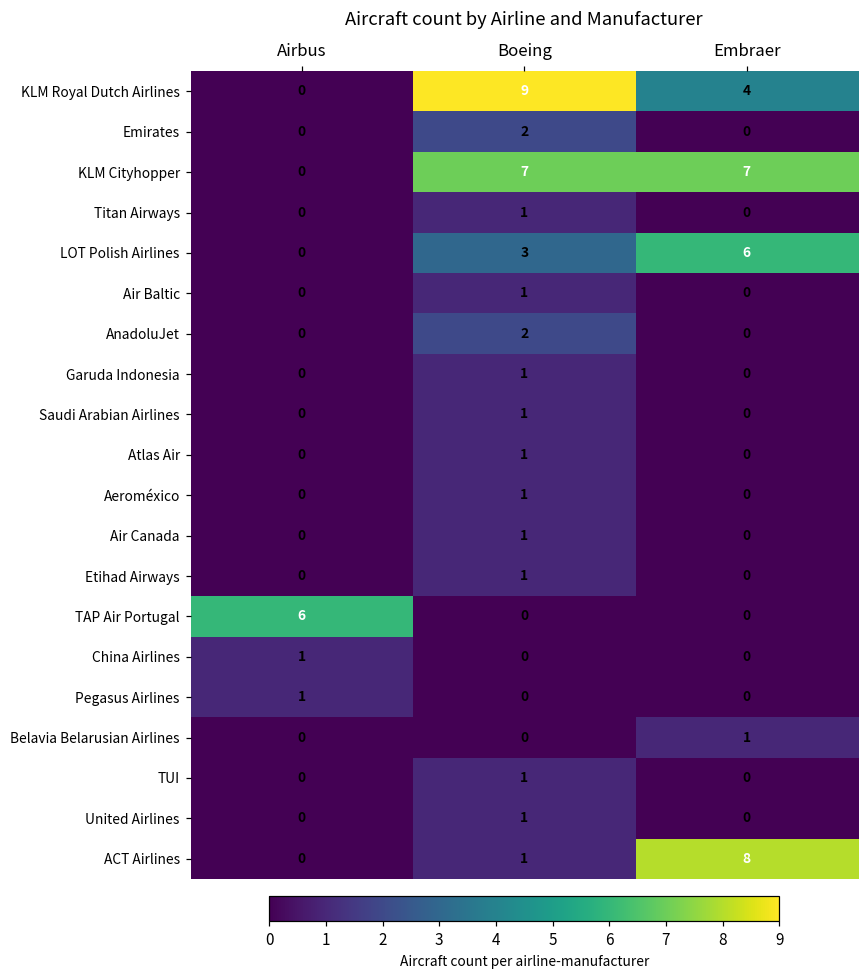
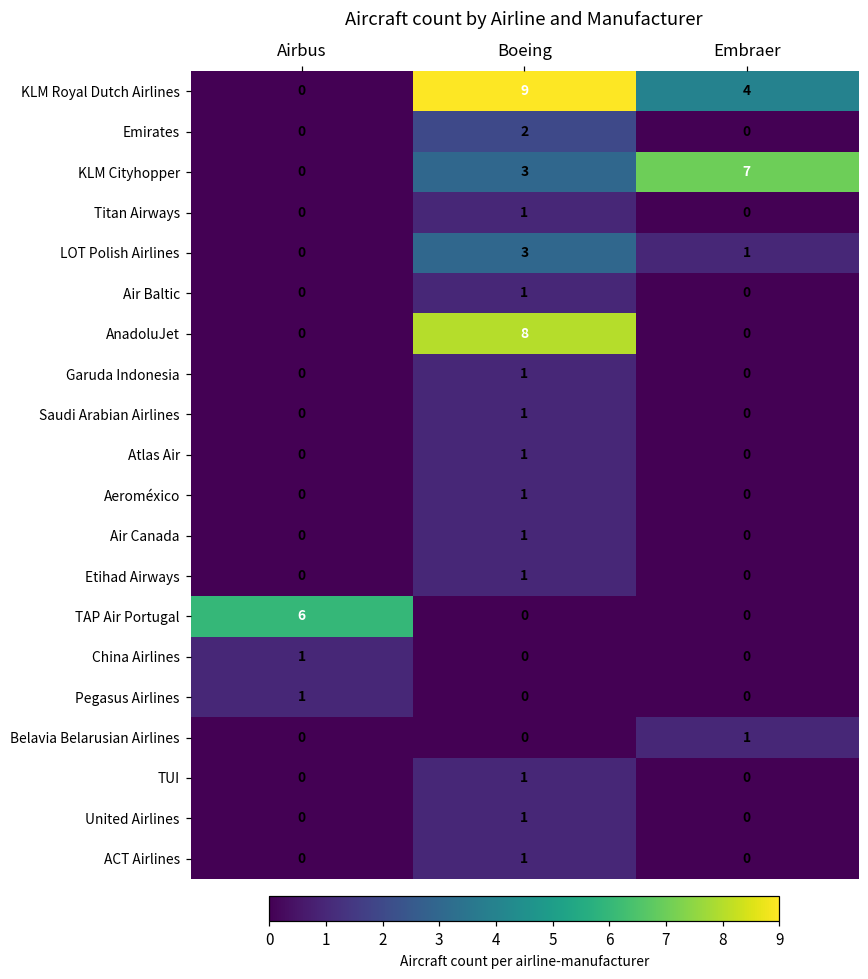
  {
    "KLM Royal Dutch Airlines": {
      "Airbus": 0,
      "Boeing": 9,
      "Embraer": 4
    },
    "Emirates": {
      "Airbus": 0,
      "Boeing": 2,
      "Embraer": 0
    },
    "KLM Cityhopper": {
      "Airbus": 0,
-     "Boeing": 7,
+     "Boeing": 3,
      "Embraer": 7
    },
    "Titan Airways": {
      "Airbus": 0,
      "Boeing": 1,
      "Embraer": 0
    },
    "LOT Polish Airlines": {
      "Airbus": 0,
      "Boeing": 3,
-     "Embraer": 6
+     "Embraer": 1
    },
    "Air Baltic": {
      "Airbus": 0,
      "Boeing": 1,
      "Embraer": 0
    },
    "AnadoluJet": {
      "Airbus": 0,
-     "Boeing": 2,
+     "Boeing": 8,
      "Embraer": 0
    },
    "Garuda Indonesia": {
      "Airbus": 0,
      "Boeing": 1,
      "Embraer": 0
    },
    "Saudi Arabian Airlines": {
      "Airbus": 0,
      "Boeing": 1,
      "Embraer": 0
    },
    "Atlas Air": {
      "Airbus": 0,
      "Boeing": 1,
      "Embraer": 0
    },
    "Aeroméxico": {
      "Airbus": 0,
      "Boeing": 1,
      "Embraer": 0
    },
    "Air Canada": {
      "Airbus": 0,
      "Boeing": 1,
      "Embraer": 0
    },
    "Etihad Airways": {
      "Airbus": 0,
      "Boeing": 1,
      "Embraer": 0
    },
    "TAP Air Portugal": {
      "Airbus": 6,
      "Boeing": 0,
      "Embraer": 0
    },
    "China Airlines": {
      "Airbus": 1,
      "Boeing": 0,
      "Embraer": 0
    },
    "Pegasus Airlines": {
      "Airbus": 1,
      "Boeing": 0,
      "Embraer": 0
    },
    "Belavia Belarusian Airlines": {
      "Airbus": 0,
      "Boeing": 0,
      "Embraer": 1
    },
    "TUI": {
      "Airbus": 0,
      "Boeing": 1,
      "Embraer": 0
    },
    "United Airlines": {
      "Airbus": 0,
      "Boeing": 1,
      "Embraer": 0
    },
    "ACT Airlines": {
      "Airbus": 0,
      "Boeing": 1,
-     "Embraer": 8
+     "Embraer": 0
    }
  }
